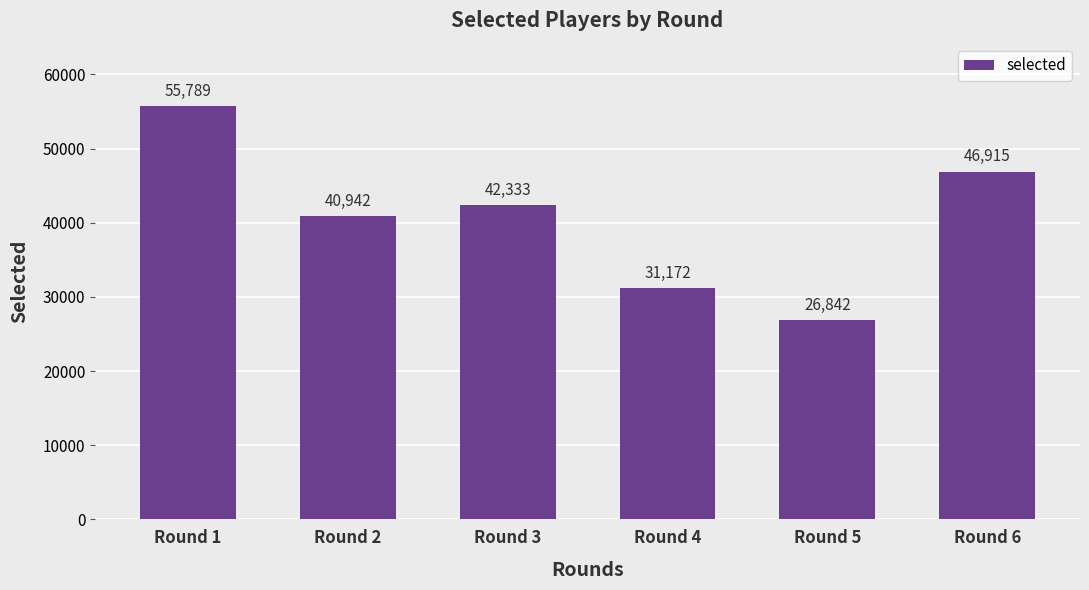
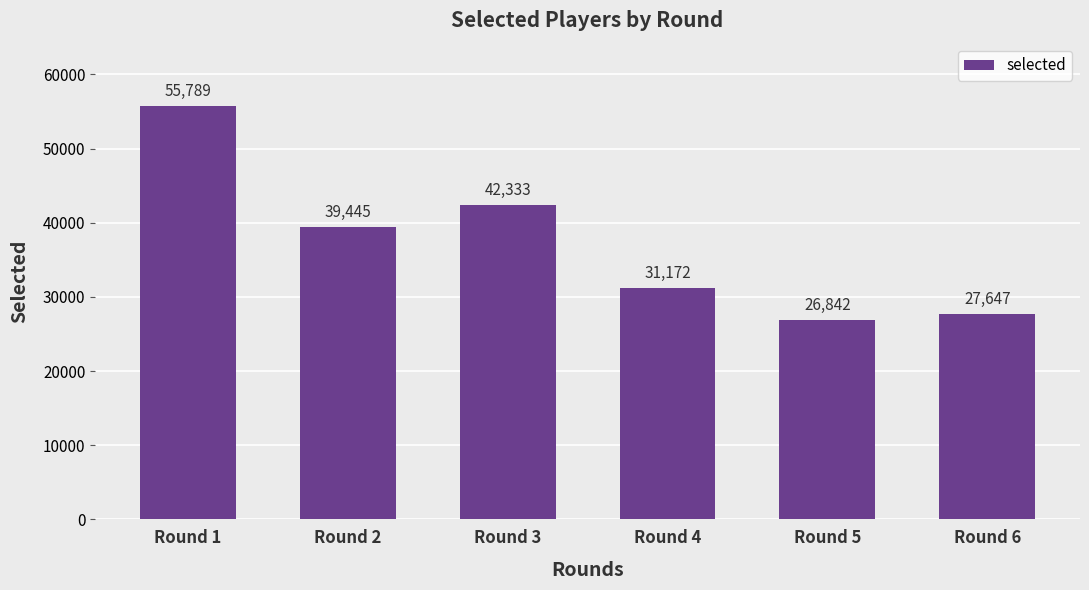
  {
    "Round 1": "55,789",
-   "Round 2": "40,942",
+   "Round 2": "39,445",
    "Round 3": "42,333",
    "Round 4": "31,172",
    "Round 5": "26,842",
-   "Round 6": "46,915"
+   "Round 6": "27,647"
  }
